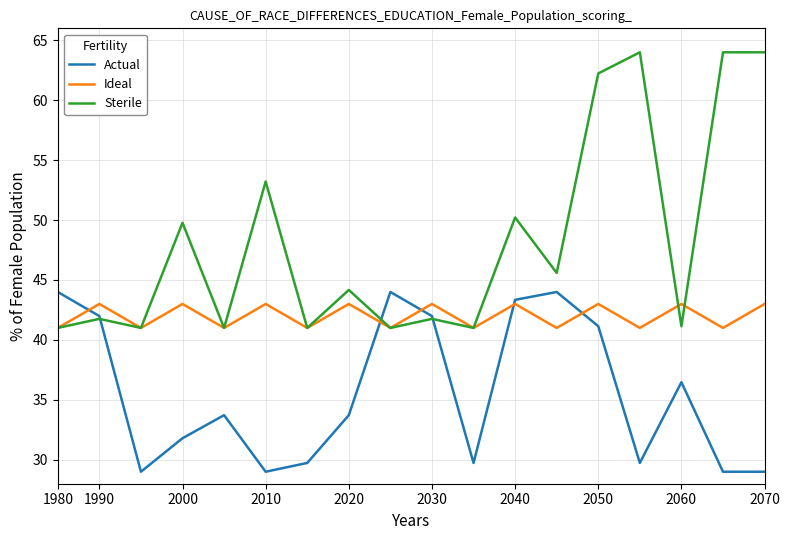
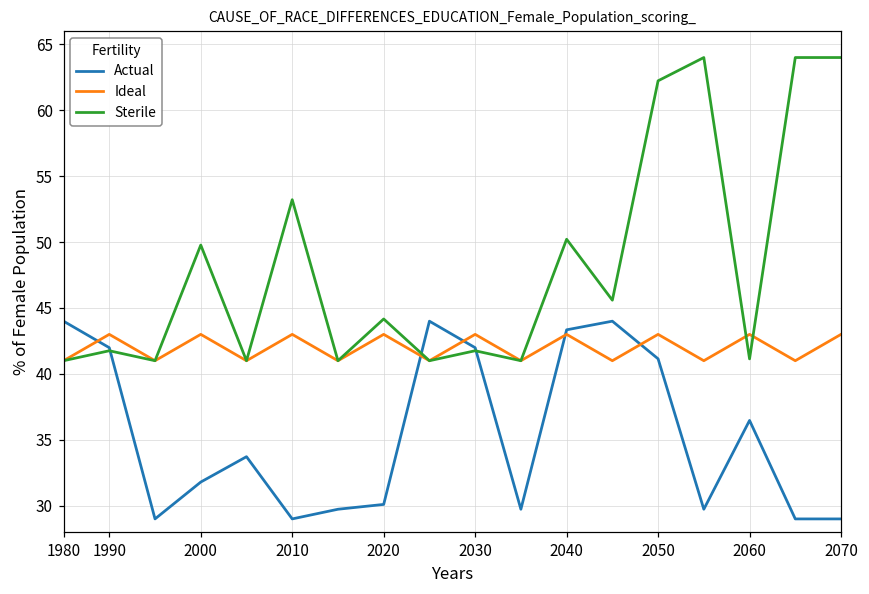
  {
    "Actual": {
      "1980": 44.0,
      "1990": 42.0,
      "2000": 31.8,
      "2010": 29.0,
-     "2020": 33.7,
+     "2020": 30.1,
      "2030": 42.0,
      "2040": 43.3,
      "2050": 41.1,
      "2060": 36.5,
      "2070": 29.0
    },
    "Ideal": {
      "1990": 43.0,
      "2000": 43.0,
      "2010": 43.0,
      "2020": 43.0,
      "2030": 43.0,
      "2040": 43.0,
      "2050": 43.0,
      "2060": 43.0,
      "2070": 43.0
    },
    "Sterile": {
      "1990": 41.8,
      "2000": 49.8,
      "2010": 53.2,
      "2020": 44.2,
      "2030": 41.8,
      "2040": 50.2,
      "2050": 62.2,
      "2060": 41.1,
      "2070": 64.0
    }
  }
